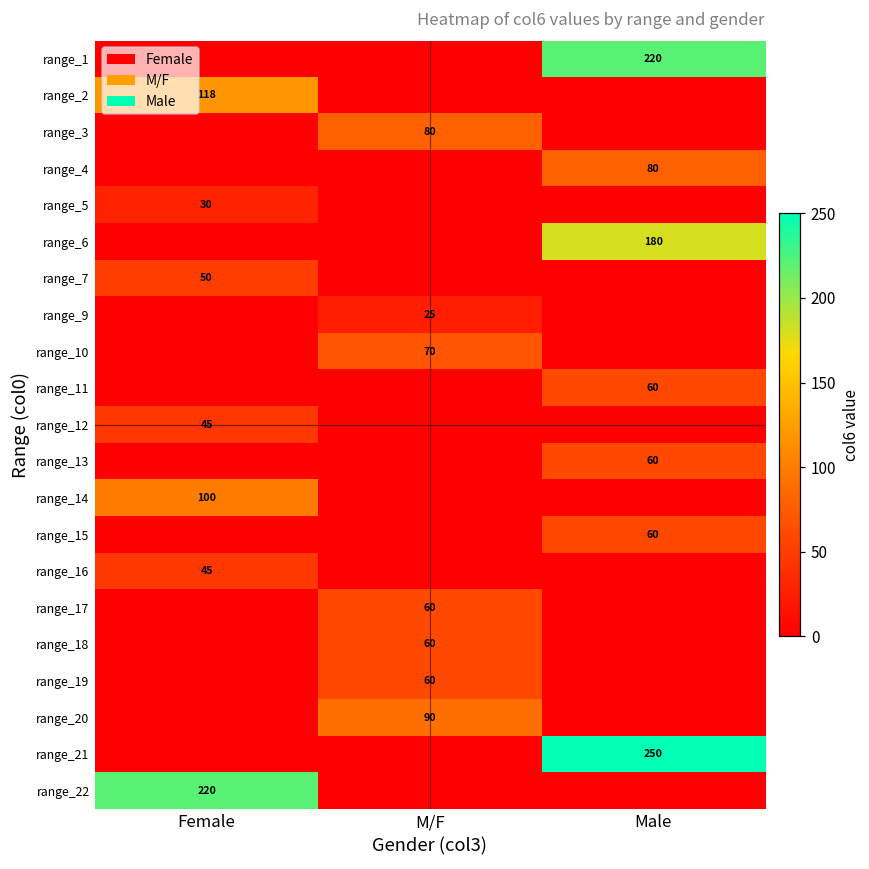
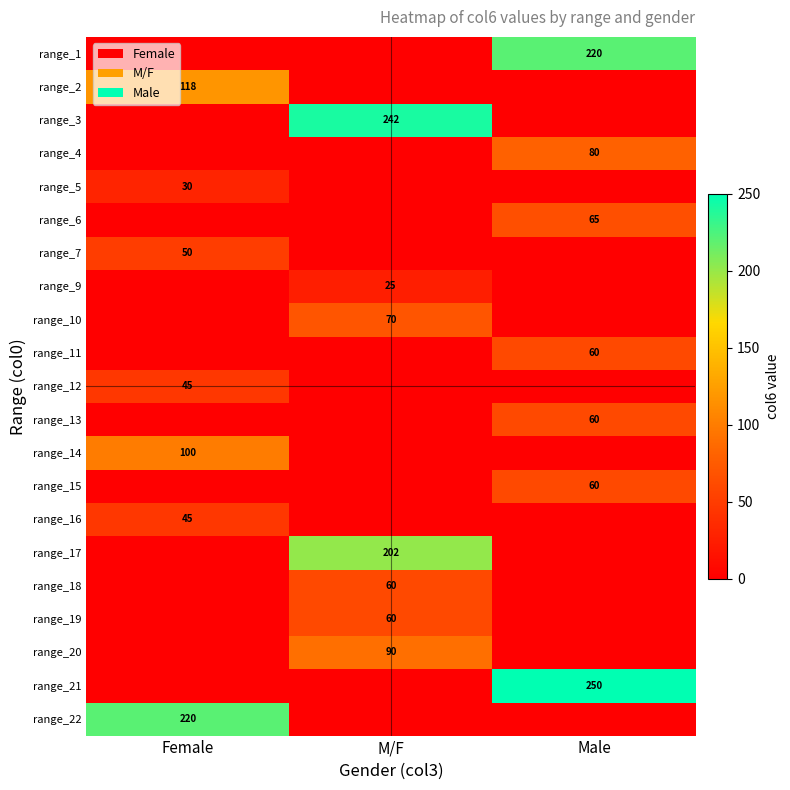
  {
    "range_1": {
      "Male": 220
    },
    "range_3": {
-     "M/F": 80
+     "M/F": 242
    },
    "range_4": {
      "Male": 80
    },
    "range_5": {
      "Female": 30
    },
    "range_6": {
-     "Male": 180
+     "Male": 65
    },
    "range_7": {
      "Female": 50
    },
    "range_9": {
      "M/F": 25
    },
    "range_10": {
      "M/F": 70
    },
    "range_11": {
      "Male": 60
    },
    "range_12": {
      "Female": 45
    },
    "range_13": {
      "Male": 60
    },
    "range_14": {
      "Female": 100
    },
    "range_15": {
      "Male": 60
    },
    "range_16": {
      "Female": 45
    },
    "range_17": {
-     "M/F": 60
+     "M/F": 202
    },
    "range_18": {
      "M/F": 60
    },
    "range_19": {
      "M/F": 60
    },
    "range_20": {
      "M/F": 90
    },
    "range_21": {
      "Male": 250
    },
    "range_22": {
      "Female": 220
    }
  }
